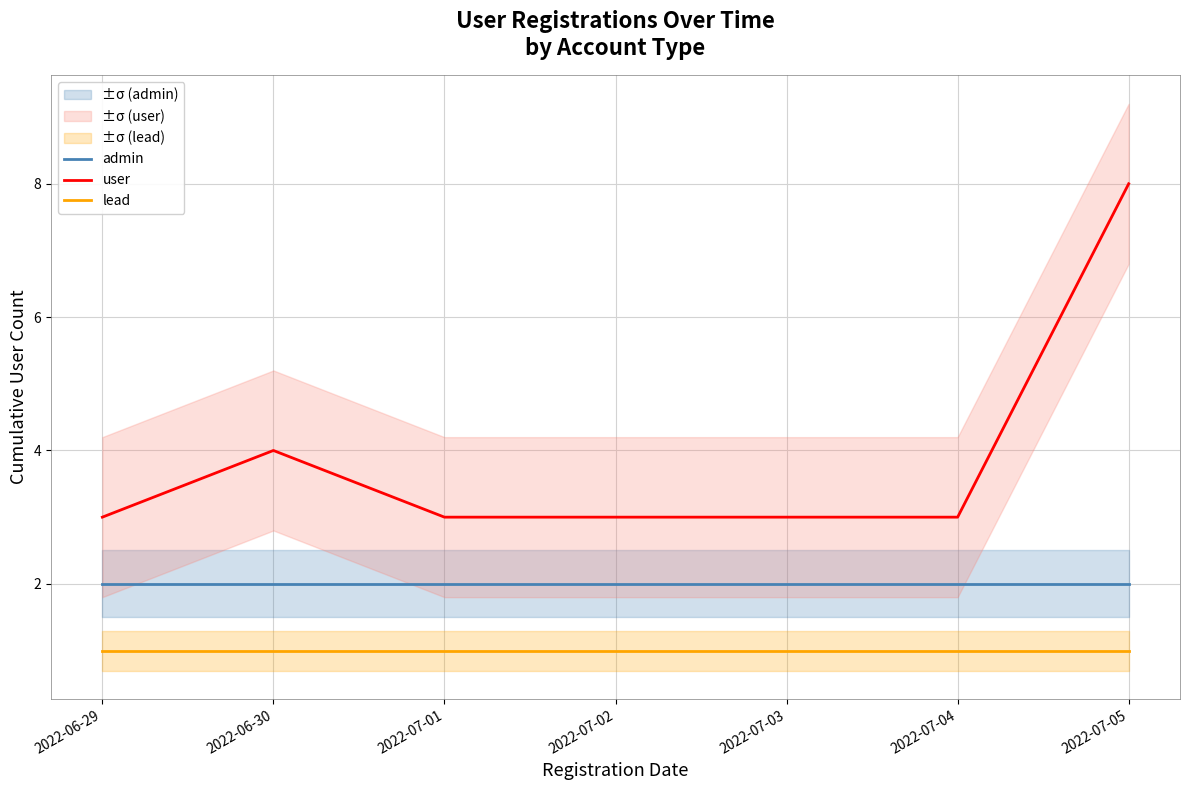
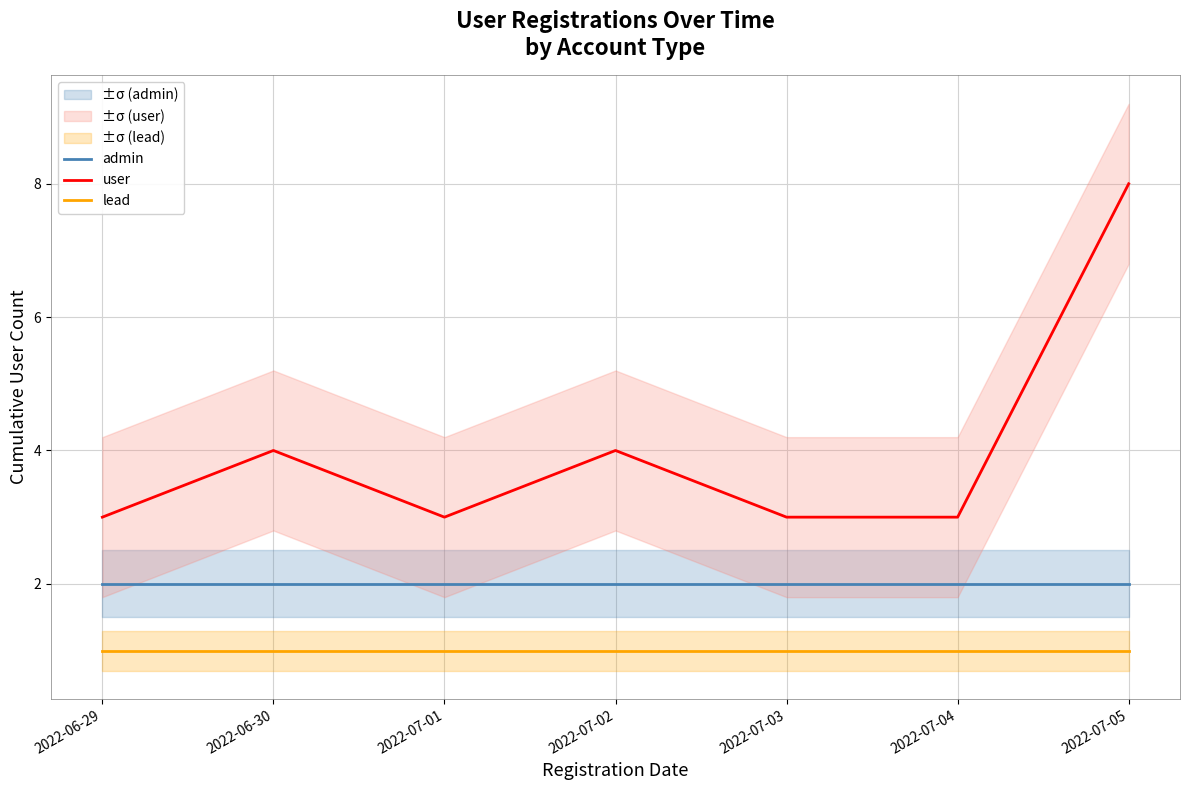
  {
    "user": {
      "2022-06-29": 3,
      "2022-06-30": 4,
      "2022-07-01": 3,
-     "2022-07-02": 3,
+     "2022-07-02": 4,
      "2022-07-03": 3,
      "2022-07-04": 3,
      "2022-07-05": 8
    }
  }
